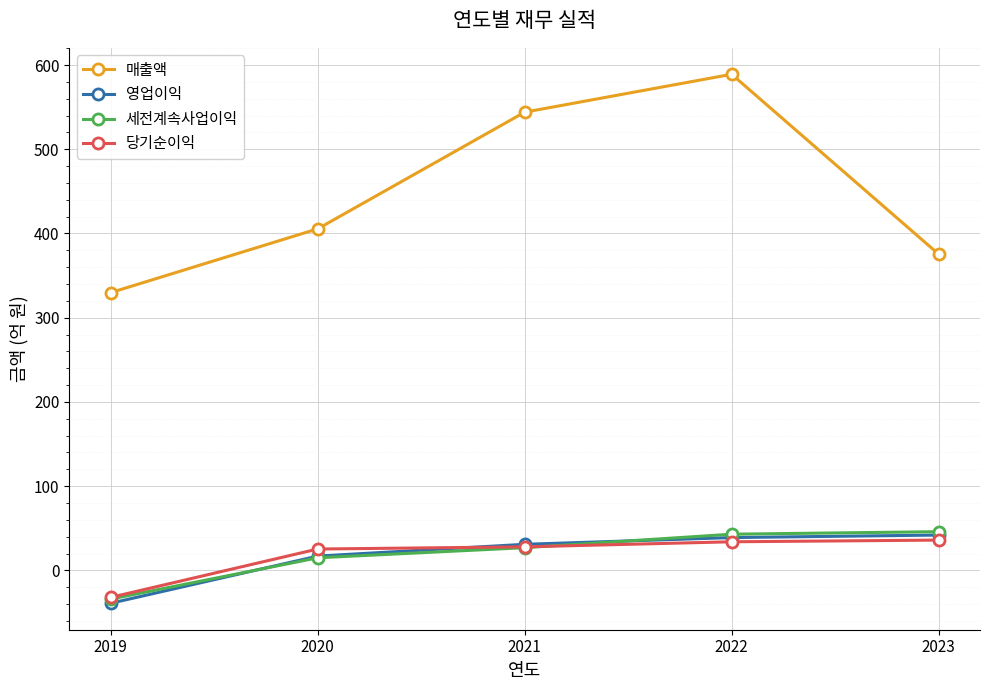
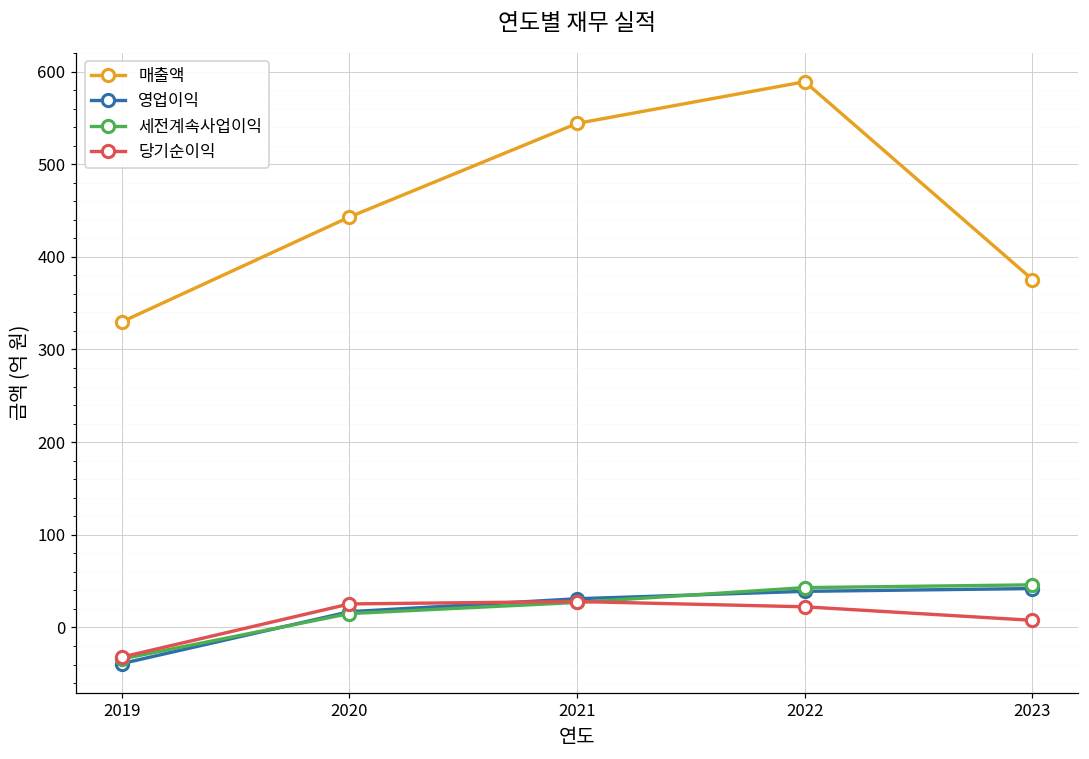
  {
    "매출액": {
      "2019": 330,
-     "2020": 410,
+     "2020": 440,
      "2021": 540,
      "2022": 590,
      "2023": 380
    },
    "영업이익": {
      "2019": -40,
      "2022": 40,
      "2023": 40
    },
    "세전계속사업이익": {
      "2022": 40,
      "2023": 50
    },
    "당기순이익": {
      "2020": 30,
-     "2022": 30,
-     "2023": 40
+     "2022": 20,
+     "2023": 10
    }
  }
